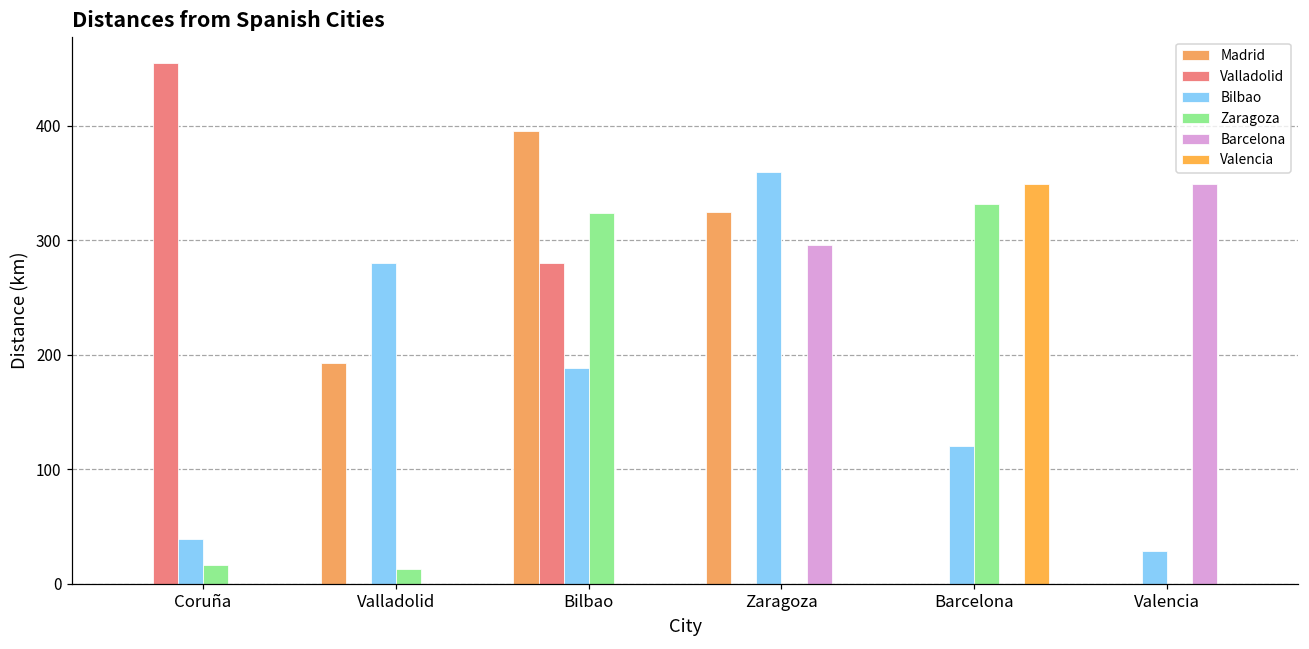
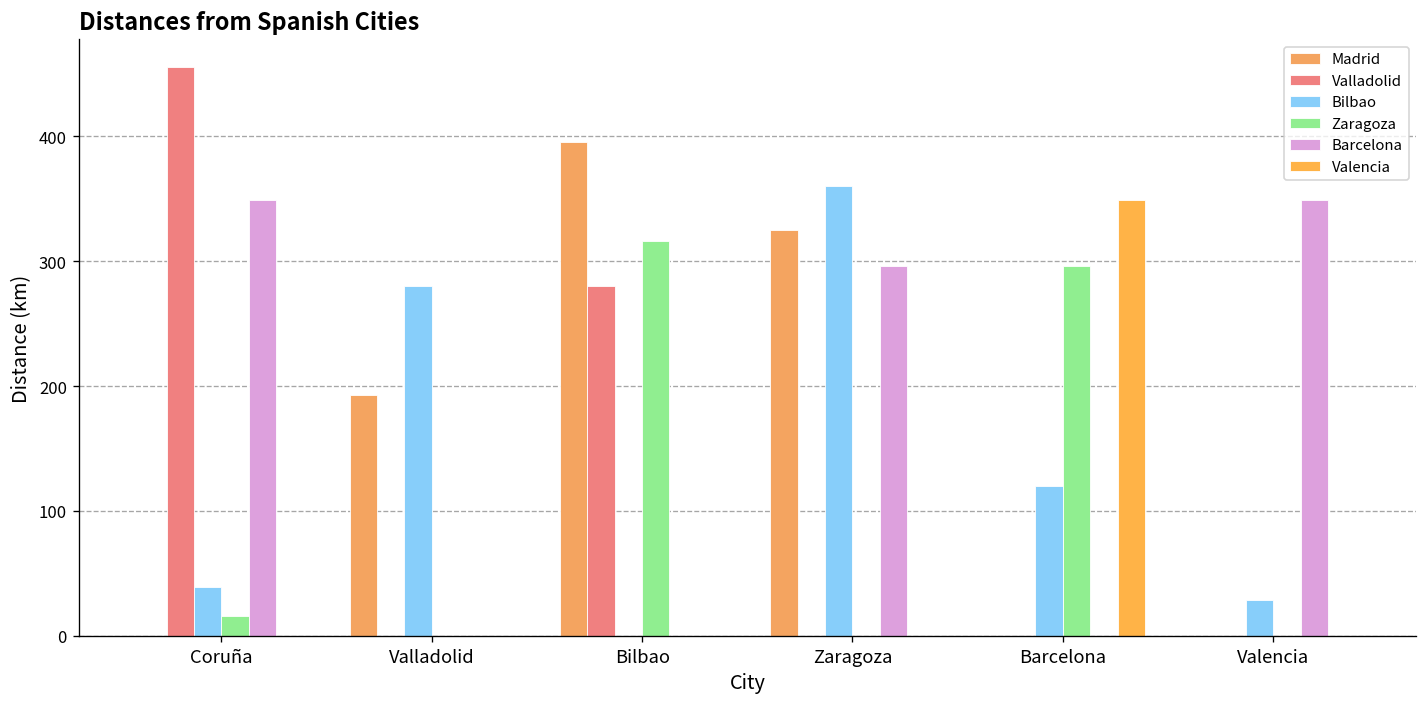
  {
    "Bilbao": {
      "Coruña": 39,
      "Valladolid": 280,
-     "Bilbao": 188,
+     "Bilbao": 0,
      "Zaragoza": 360,
      "Barcelona": 120,
      "Valencia": 29
    },
    "Zaragoza": {
      "Coruña": 16,
-     "Valladolid": 13,
-     "Bilbao": 324,
+     "Valladolid": 0,
+     "Bilbao": 316,
      "Zaragoza": 0,
-     "Barcelona": 332,
+     "Barcelona": 296,
      "Valencia": 0
    },
    "Barcelona": {
-     "Coruña": 0,
+     "Coruña": 349,
      "Valladolid": 0,
      "Bilbao": 0,
      "Zaragoza": 296,
      "Barcelona": 0,
      "Valencia": 349
    }
  }
